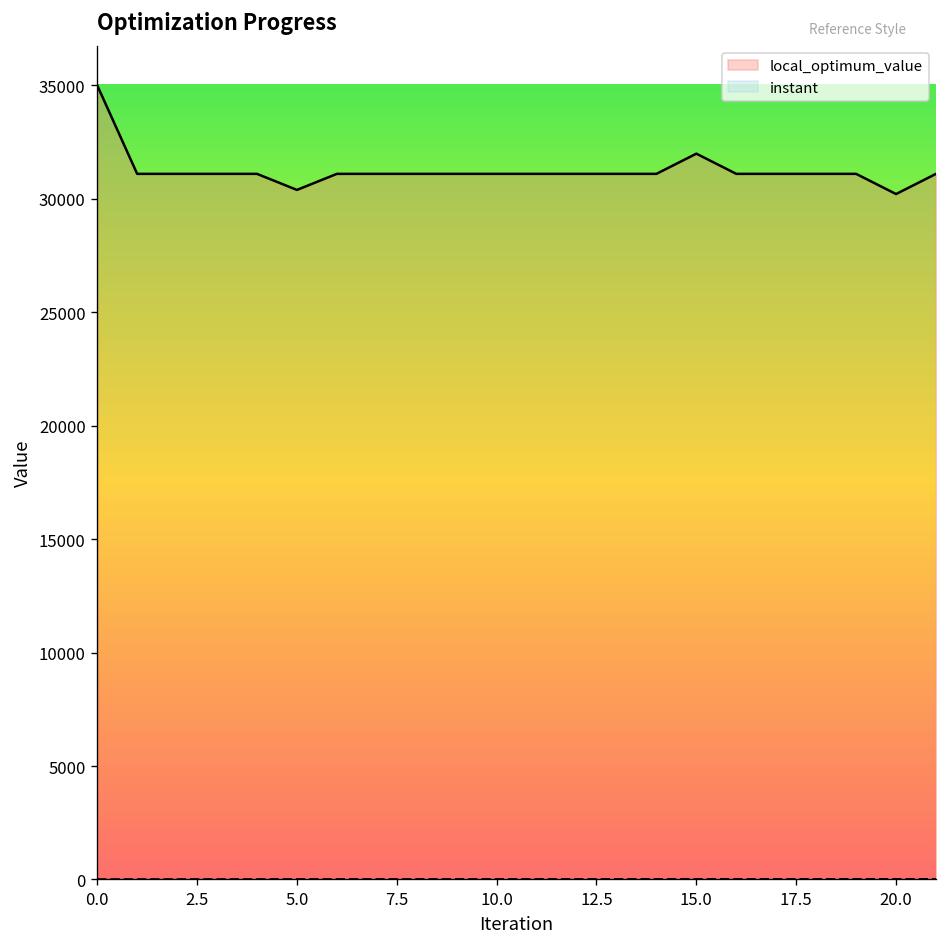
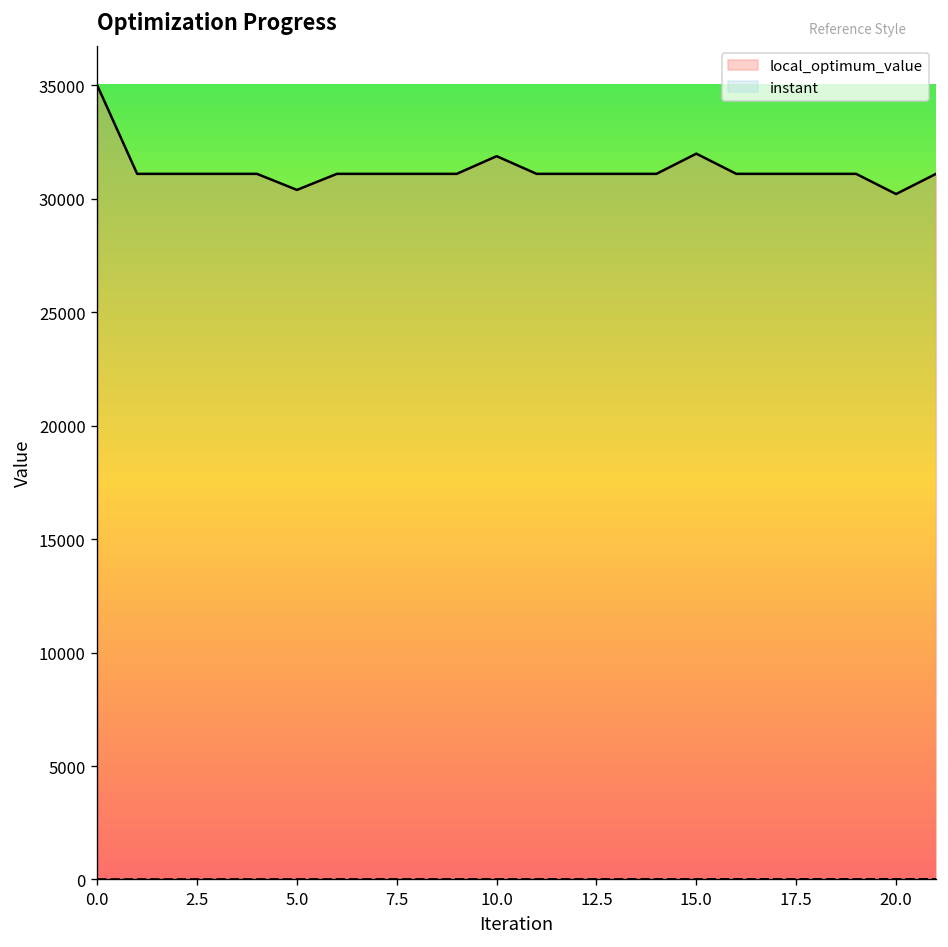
  {
    "local_optimum_value": {
      "0.0": 35000,
      "5.0": 30400,
-     "10.0": 31100,
+     "10.0": 31900,
      "15.0": 32000,
      "20.0": 30200
    },
    "instant": {
      "0.0": 0,
      "5.0": 0,
      "10.0": 0,
      "15.0": 0,
      "20.0": 0
    }
  }
